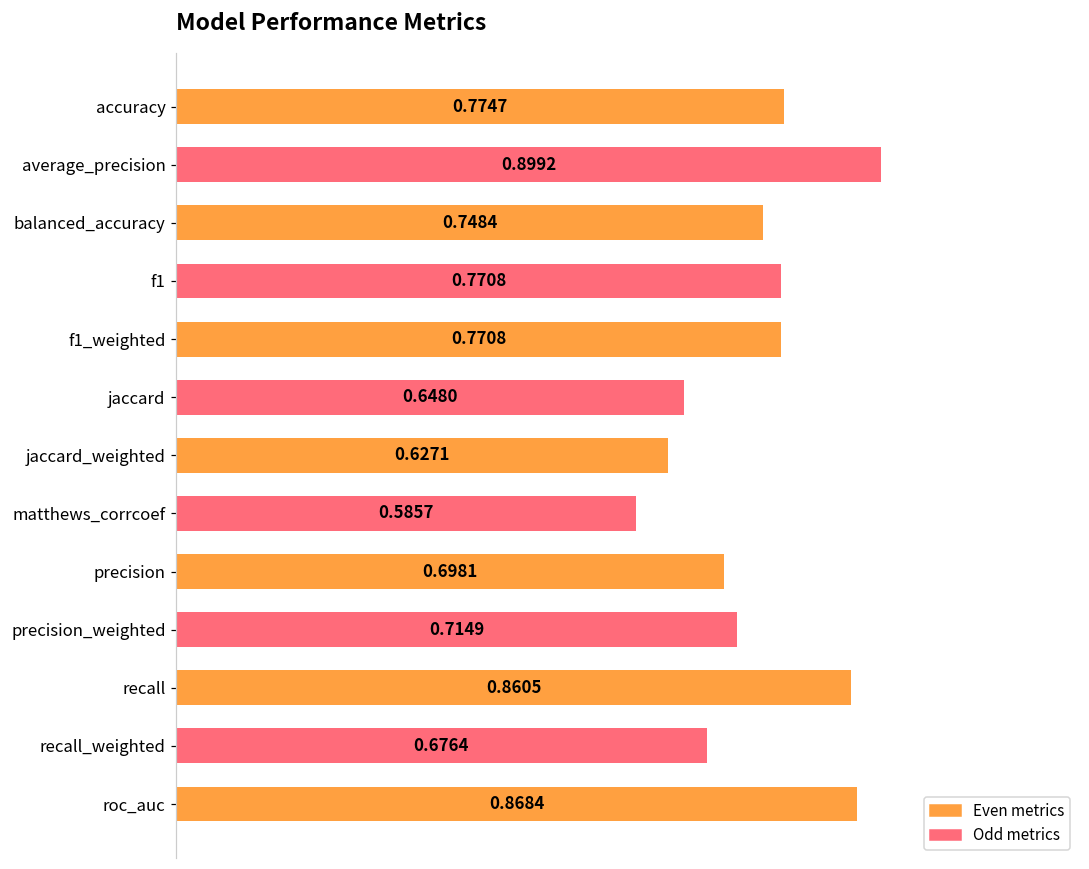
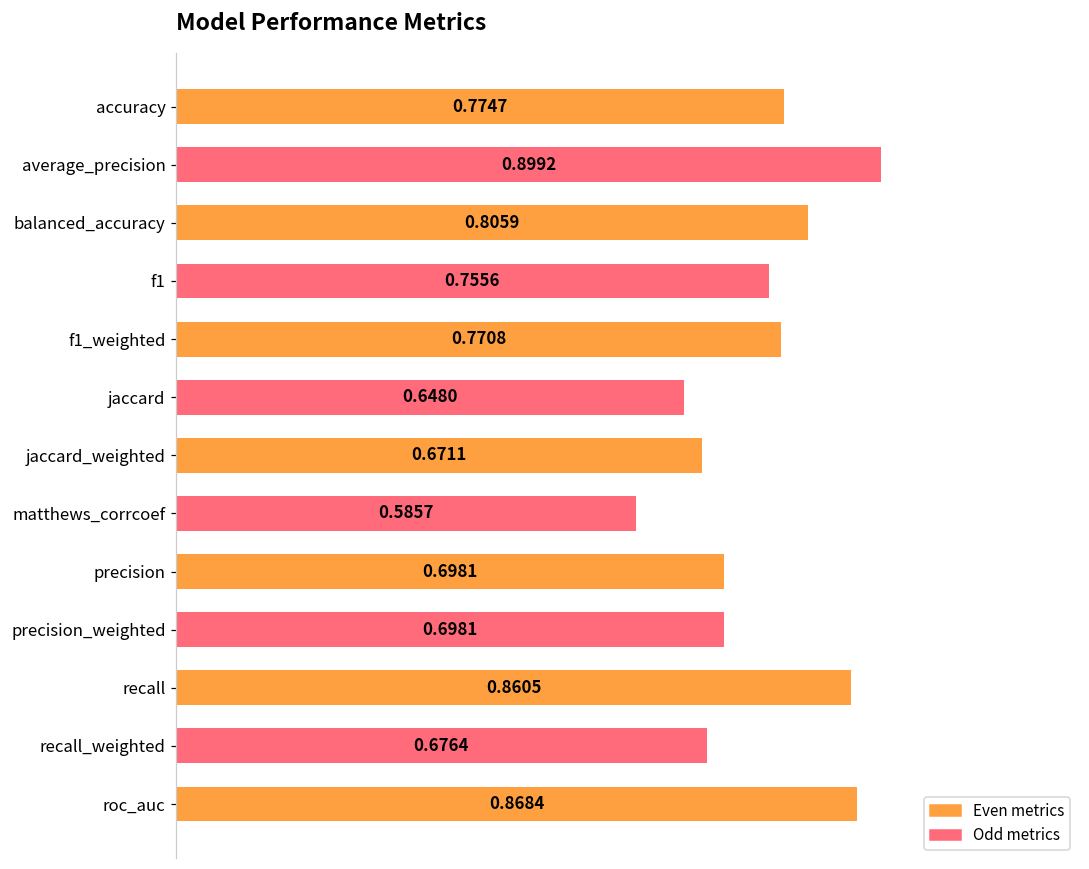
  {
    "accuracy": 0.7747,
    "average_precision": 0.8992,
-   "balanced_accuracy": 0.7484,
-   "f1": 0.7708,
+   "balanced_accuracy": 0.8059,
+   "f1": 0.7556,
    "f1_weighted": 0.7708,
    "jaccard": 0.6480,
-   "jaccard_weighted": 0.6271,
+   "jaccard_weighted": 0.6711,
    "matthews_corrcoef": 0.5857,
    "precision": 0.6981,
-   "precision_weighted": 0.7149,
+   "precision_weighted": 0.6981,
    "recall": 0.8605,
    "recall_weighted": 0.6764,
    "roc_auc": 0.8684
  }
